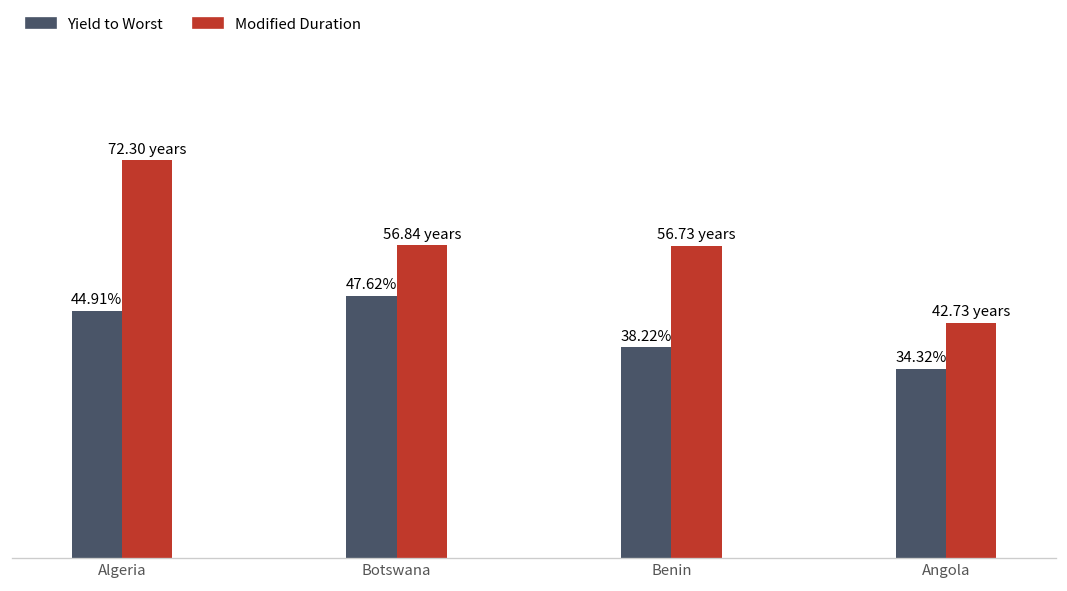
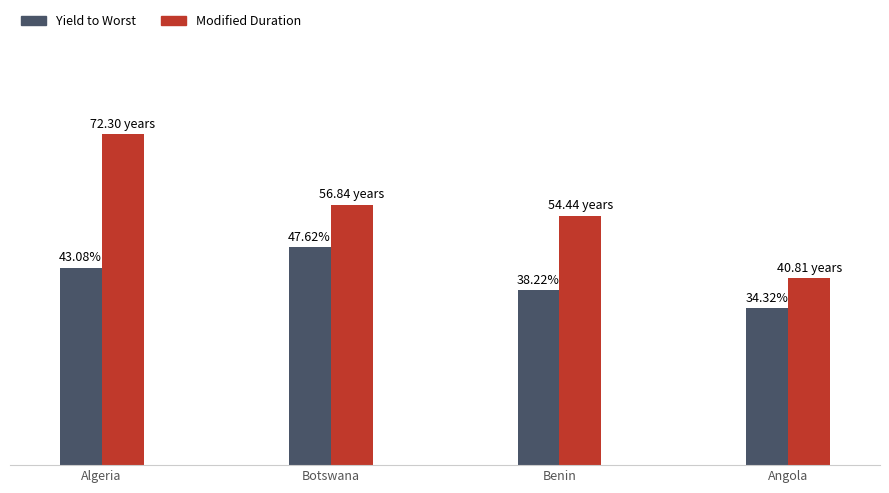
  {
    "Yield to Worst": {
-     "Algeria": "44.91%",
+     "Algeria": "43.08%",
      "Botswana": "47.62%",
      "Benin": "38.22%",
      "Angola": "34.32%"
    },
    "Modified Duration": {
      "Algeria": "72.30",
      "Botswana": "56.84",
-     "Benin": "56.73",
-     "Angola": "42.73"
+     "Benin": "54.44",
+     "Angola": "40.81"
    }
  }
